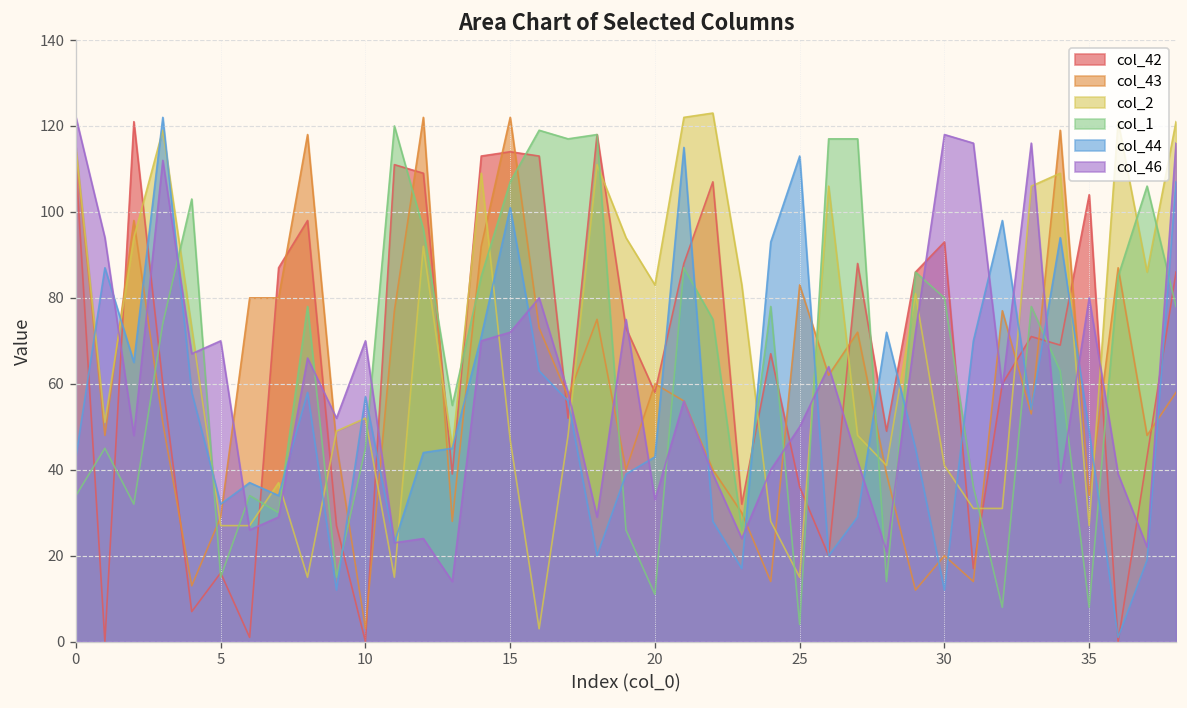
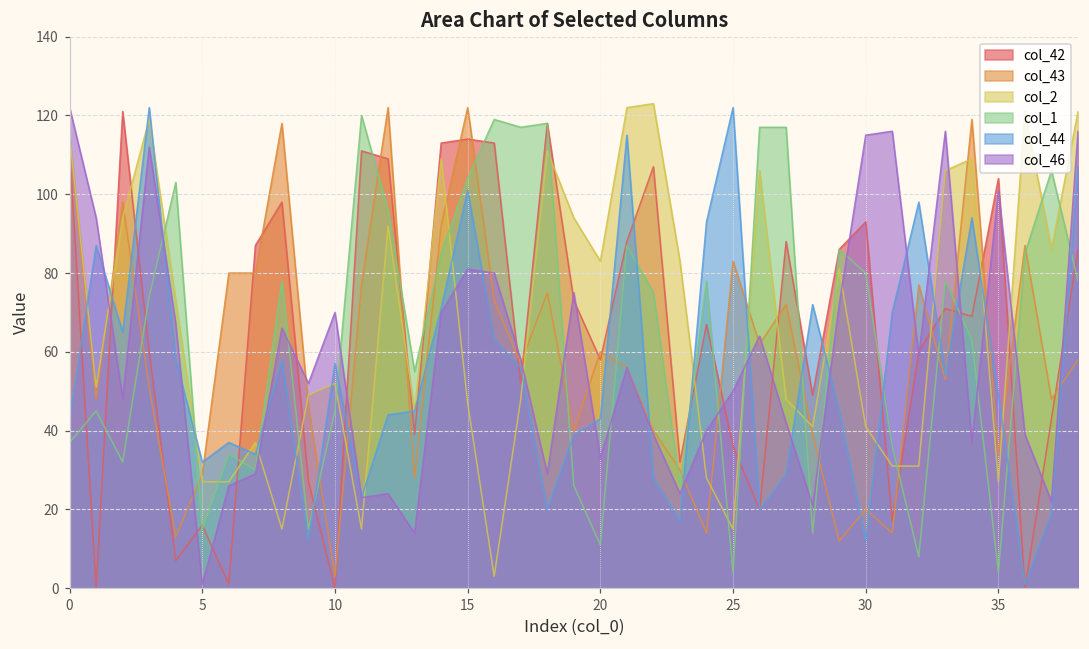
  {
    "col_1": {
-     "0": 34,
+     "0": 37,
      "5": 15,
      "10": 45,
-     "15": 107,
+     "15": 104,
      "20": 11,
      "25": 4,
      "30": 80,
-     "35": 8
+     "35": 4
    },
    "col_44": {
      "0": 43,
      "5": 32,
      "10": 57,
      "15": 101,
      "20": 43,
-     "25": 113,
+     "25": 122,
      "30": 12,
      "35": 49
    },
    "col_46": {
      "0": 122,
-     "5": 70,
+     "5": 1,
      "10": 70,
-     "15": 72,
+     "15": 81,
      "20": 33,
      "25": 50,
-     "30": 118,
-     "35": 80
+     "30": 115,
+     "35": 101
    }
  }
